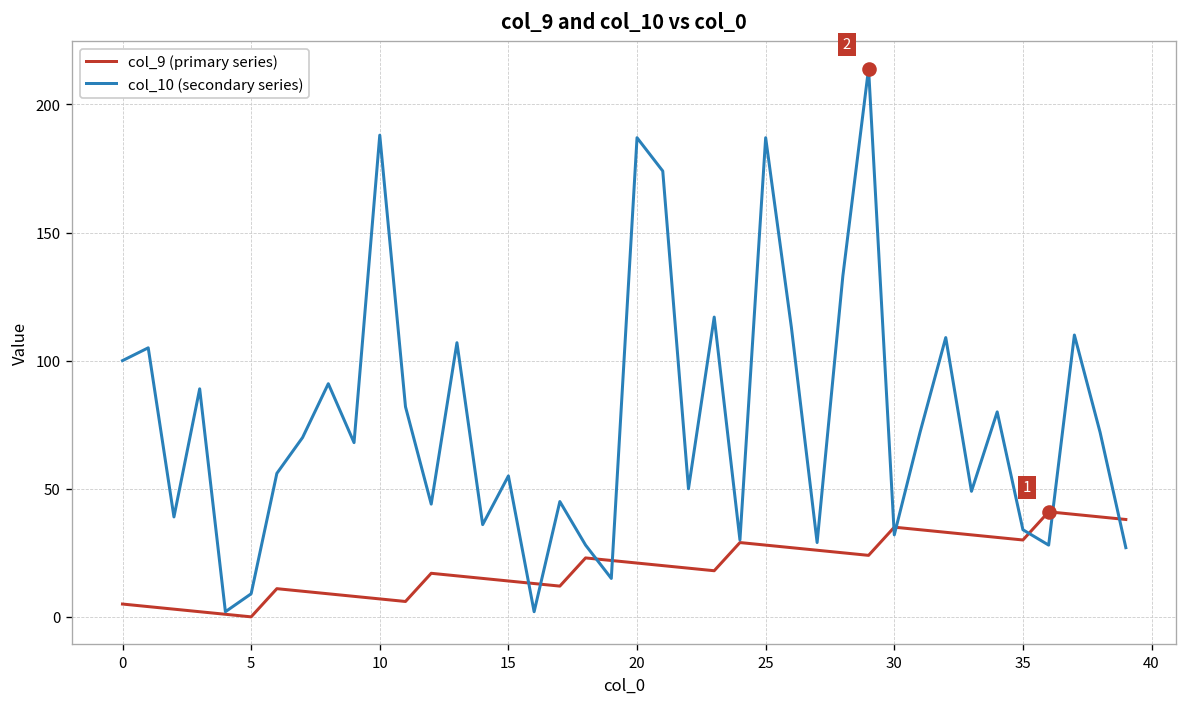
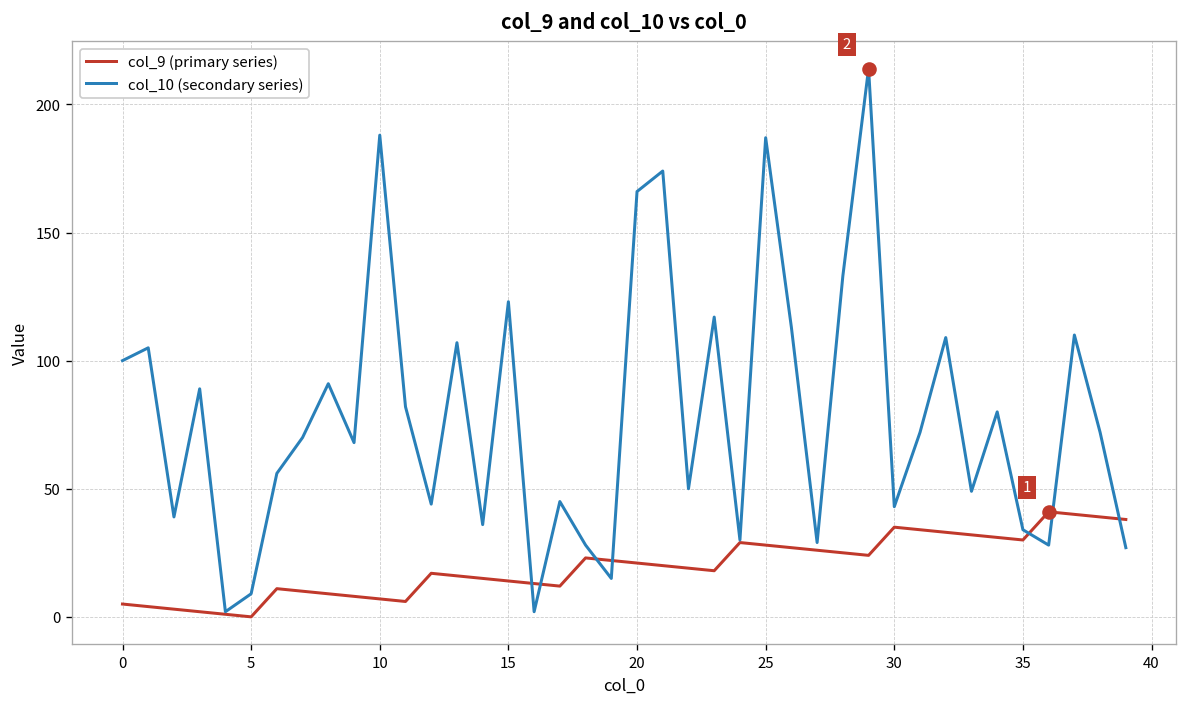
  {
    "col_10 (secondary series)": {
      "0": 100,
      "5": 9,
      "10": 188,
-     "15": 55,
-     "20": 187,
+     "15": 123,
+     "20": 166,
      "25": 187,
-     "30": 32,
+     "30": 43,
      "35": 34
    }
  }
